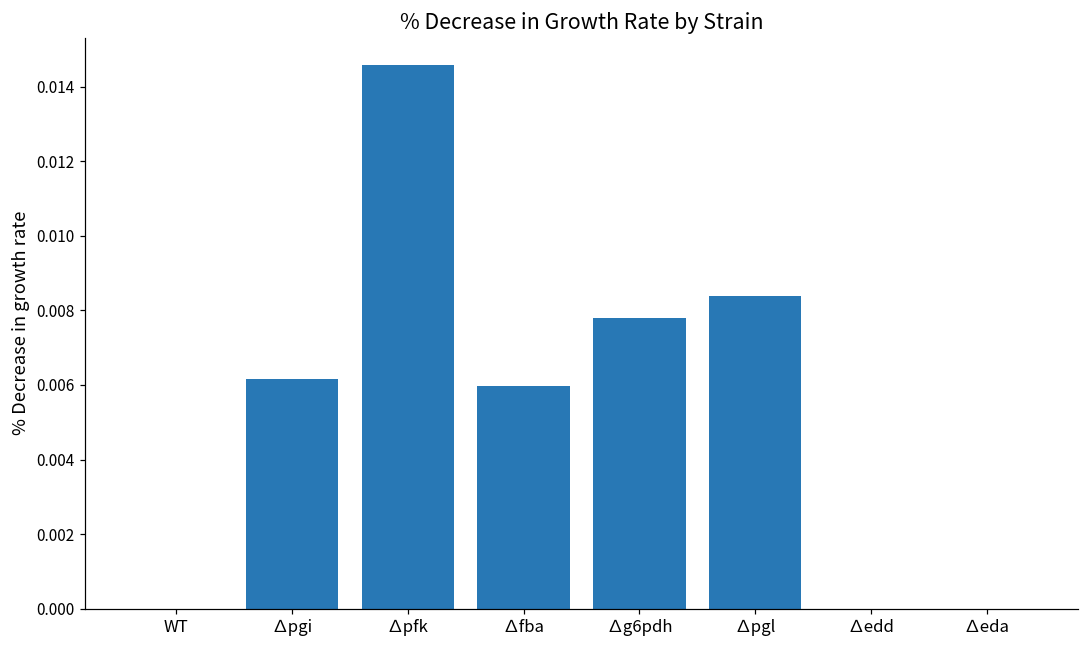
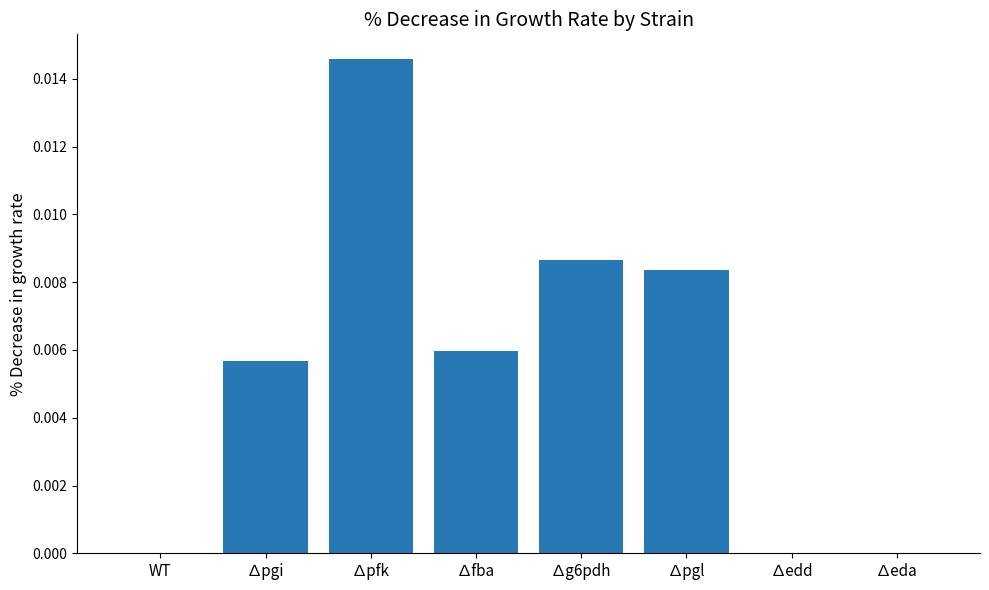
  {
    "WT": 0.0000,
-   "∆pgi": 0.0062,
+   "∆pgi": 0.0057,
    "∆pfk": 0.0146,
    "∆fba": 0.0060,
-   "∆g6pdh": 0.0078,
+   "∆g6pdh": 0.0087,
    "∆pgl": 0.0084
  }
